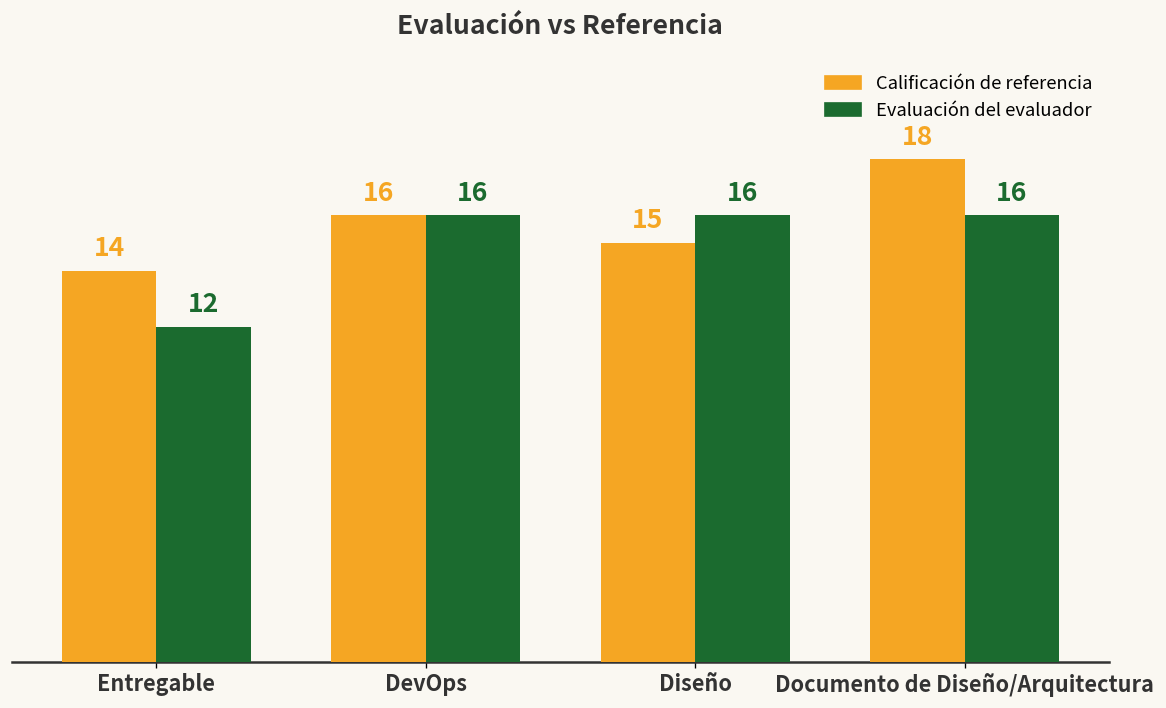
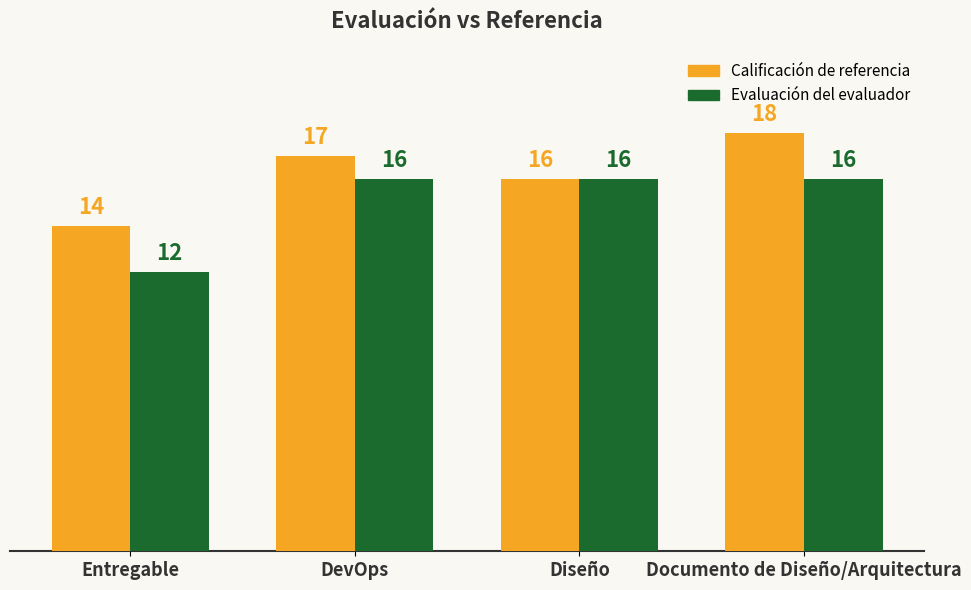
  {
    "Calificación de referencia": {
      "Entregable": 14,
-     "DevOps": 16,
-     "Diseño": 15,
+     "DevOps": 17,
+     "Diseño": 16,
      "Documento de Diseño/Arquitectura": 18
    },
    "Evaluación del evaluador": {
      "Entregable": 12,
      "DevOps": 16,
      "Diseño": 16,
      "Documento de Diseño/Arquitectura": 16
    }
  }
